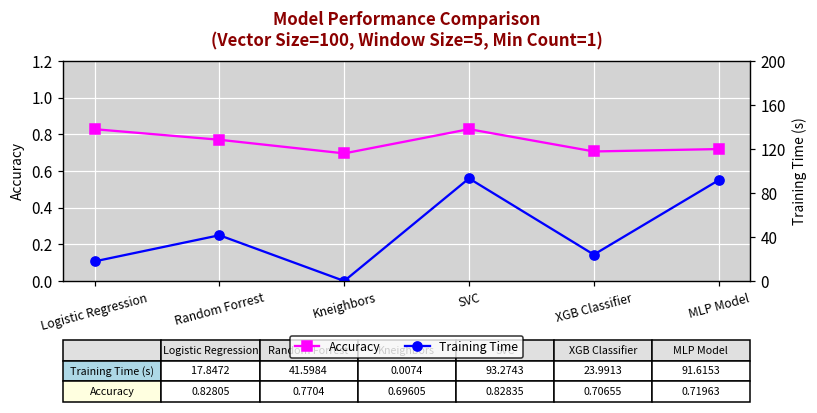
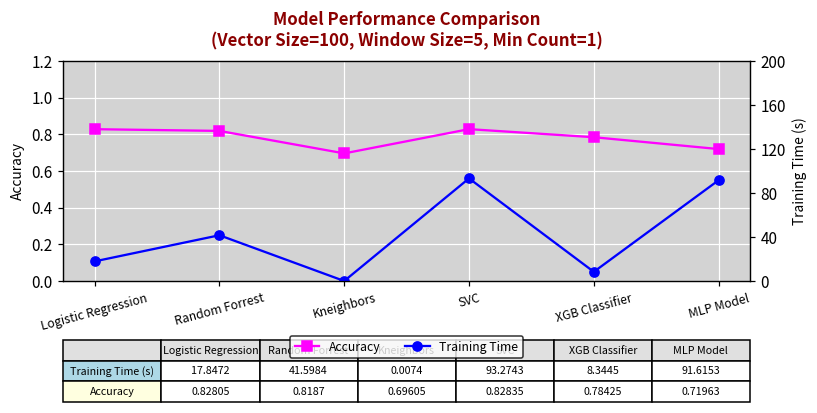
  {
    "Accuracy": {
-     "Random Forrest": 0.7704,
-     "XGB Classifier": 0.70655
+     "Random Forrest": 0.8187,
+     "XGB Classifier": 0.78425
    },
    "Training Time": {
-     "XGB Classifier": 23.9913
+     "XGB Classifier": 8.3445
    }
  }
